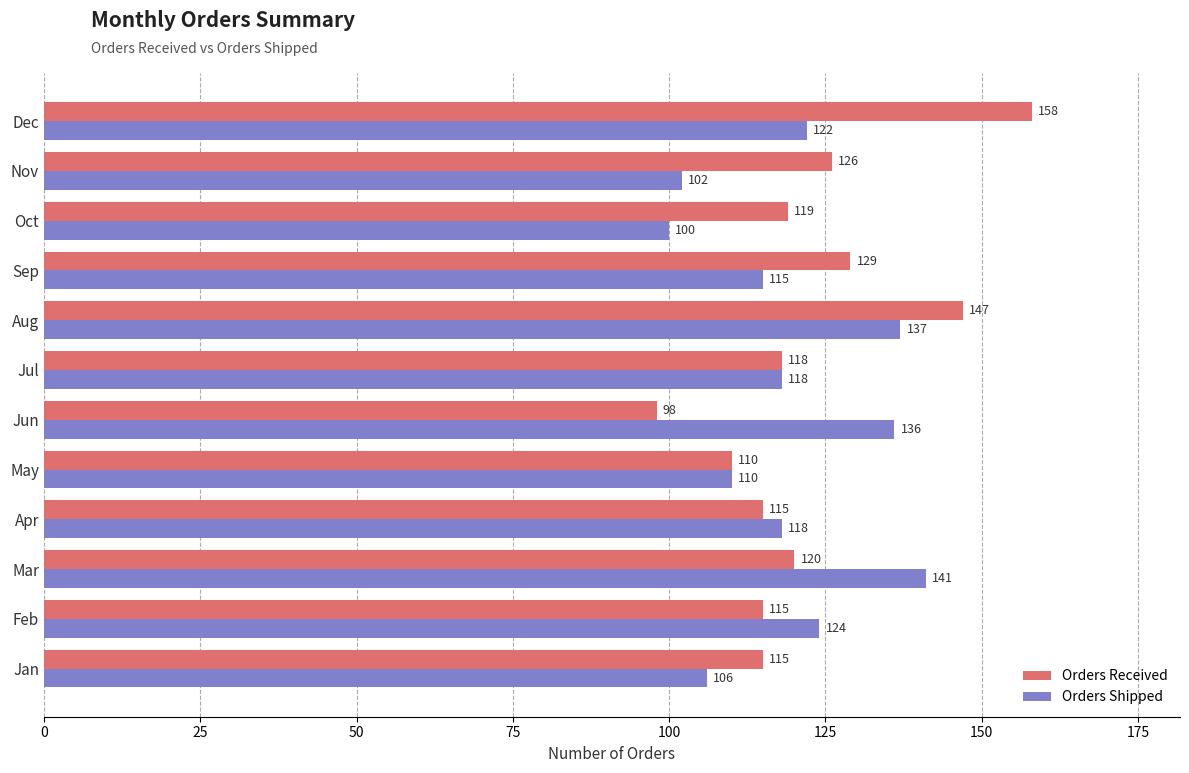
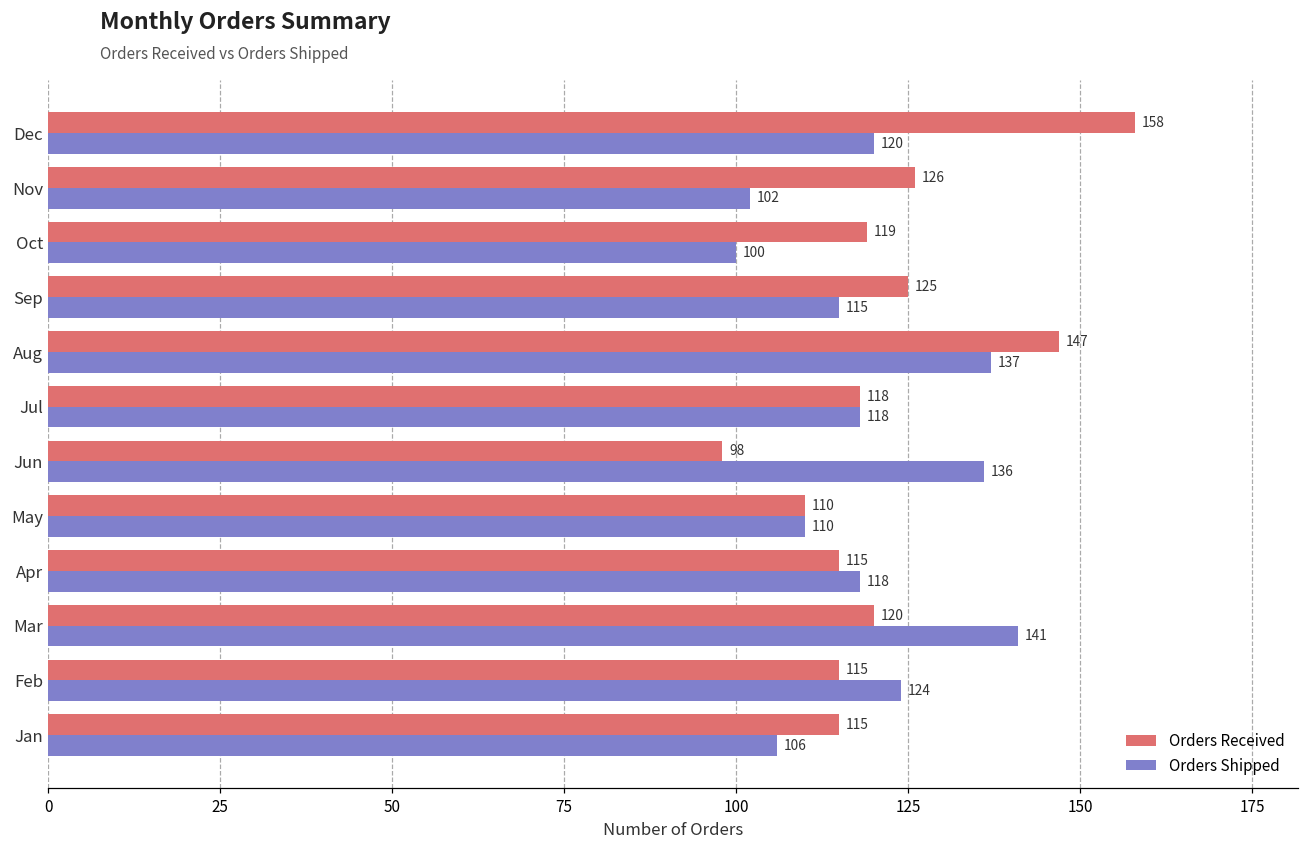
  {
    "Orders Received": {
      "Dec": 158,
      "Nov": 126,
      "Oct": 119,
-     "Sep": 129,
+     "Sep": 125,
      "Aug": 147,
      "Jul": 118,
      "Jun": 98,
      "May": 110,
      "Apr": 115,
      "Mar": 120,
      "Feb": 115,
      "Jan": 115
    },
    "Orders Shipped": {
-     "Dec": 122,
+     "Dec": 120,
      "Nov": 102,
      "Oct": 100,
      "Sep": 115,
      "Aug": 137,
      "Jul": 118,
      "Jun": 136,
      "May": 110,
      "Apr": 118,
      "Mar": 141,
      "Feb": 124,
      "Jan": 106
    }
  }
